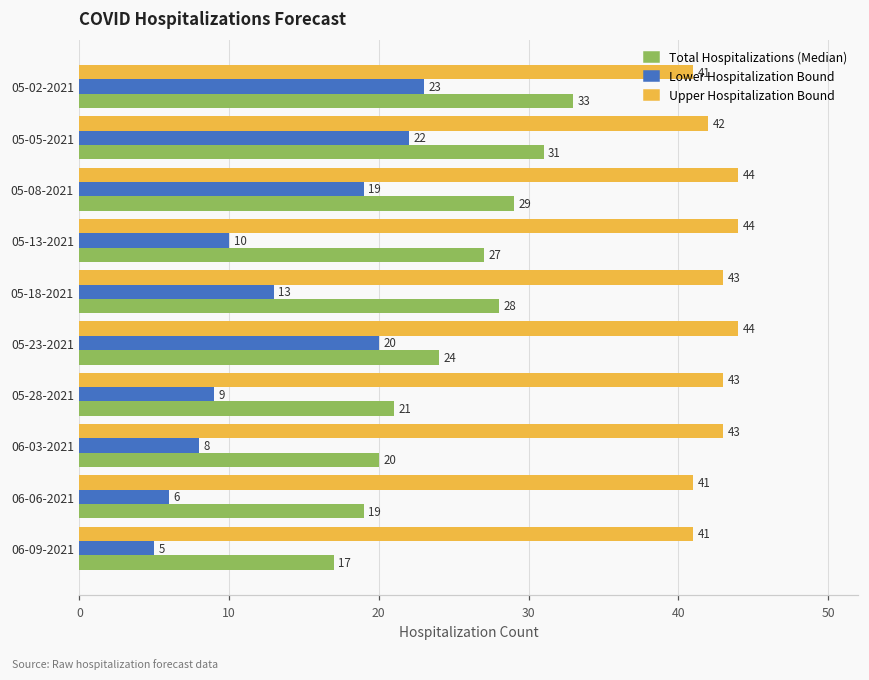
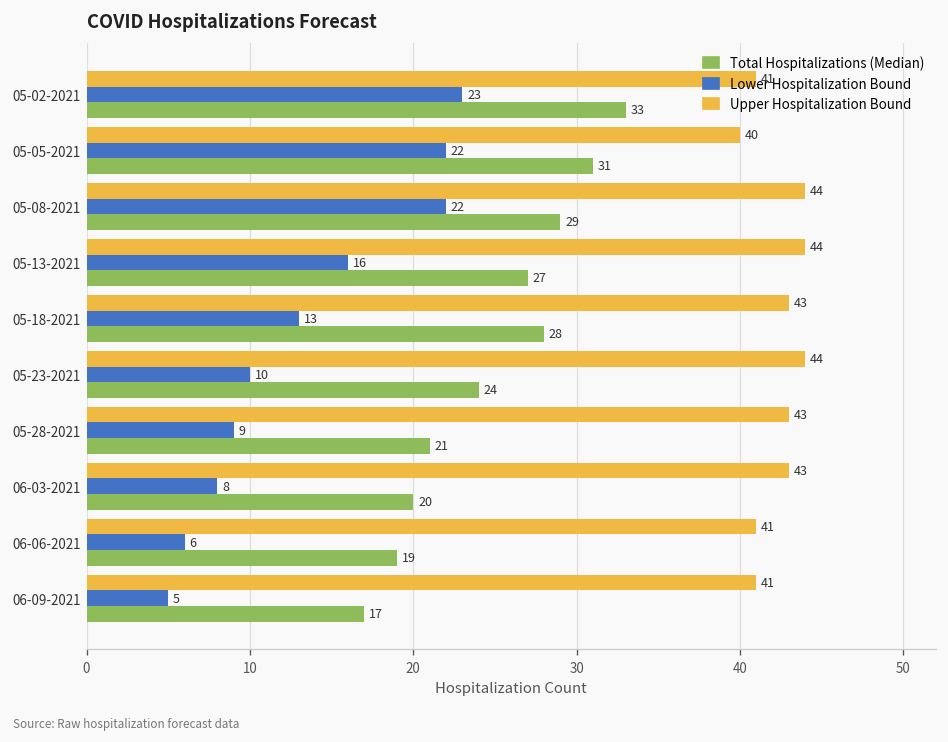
  {
    "Total Hospitalizations (Median)": {
      "05-02-2021": 33,
      "05-05-2021": 31,
      "05-08-2021": 29,
      "05-13-2021": 27,
      "05-18-2021": 28,
      "05-23-2021": 24,
      "05-28-2021": 21,
      "06-03-2021": 20,
      "06-06-2021": 19,
      "06-09-2021": 17
    },
    "Lower Hospitalization Bound": {
      "05-02-2021": 23,
      "05-05-2021": 22,
-     "05-08-2021": 19,
-     "05-13-2021": 10,
+     "05-08-2021": 22,
+     "05-13-2021": 16,
      "05-18-2021": 13,
-     "05-23-2021": 20,
+     "05-23-2021": 10,
      "05-28-2021": 9,
      "06-03-2021": 8,
      "06-06-2021": 6,
      "06-09-2021": 5
    },
    "Upper Hospitalization Bound": {
      "05-02-2021": 41,
-     "05-05-2021": 42,
+     "05-05-2021": 40,
      "05-08-2021": 44,
      "05-13-2021": 44,
      "05-18-2021": 43,
      "05-23-2021": 44,
      "05-28-2021": 43,
      "06-03-2021": 43,
      "06-06-2021": 41,
      "06-09-2021": 41
    }
  }
